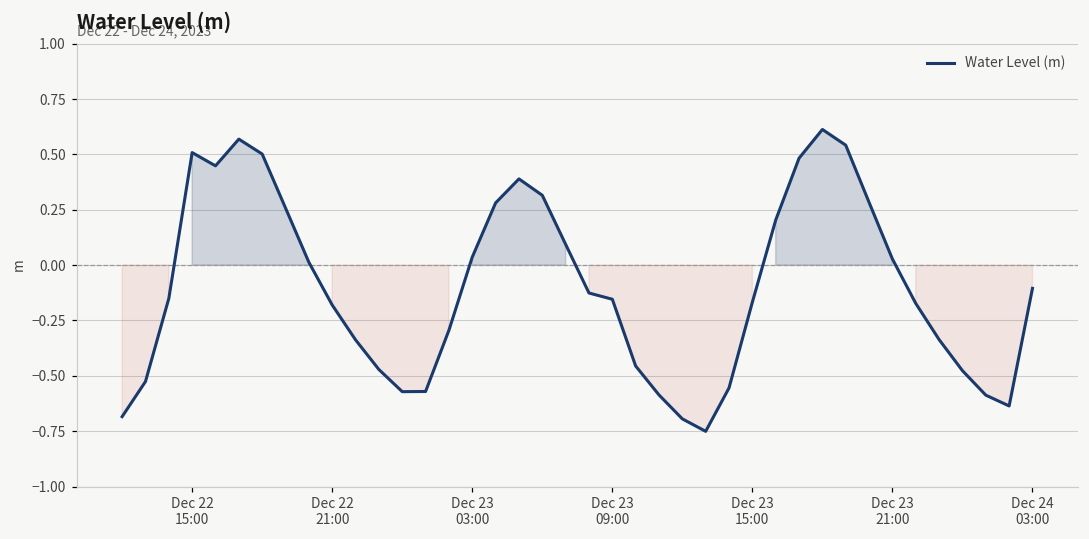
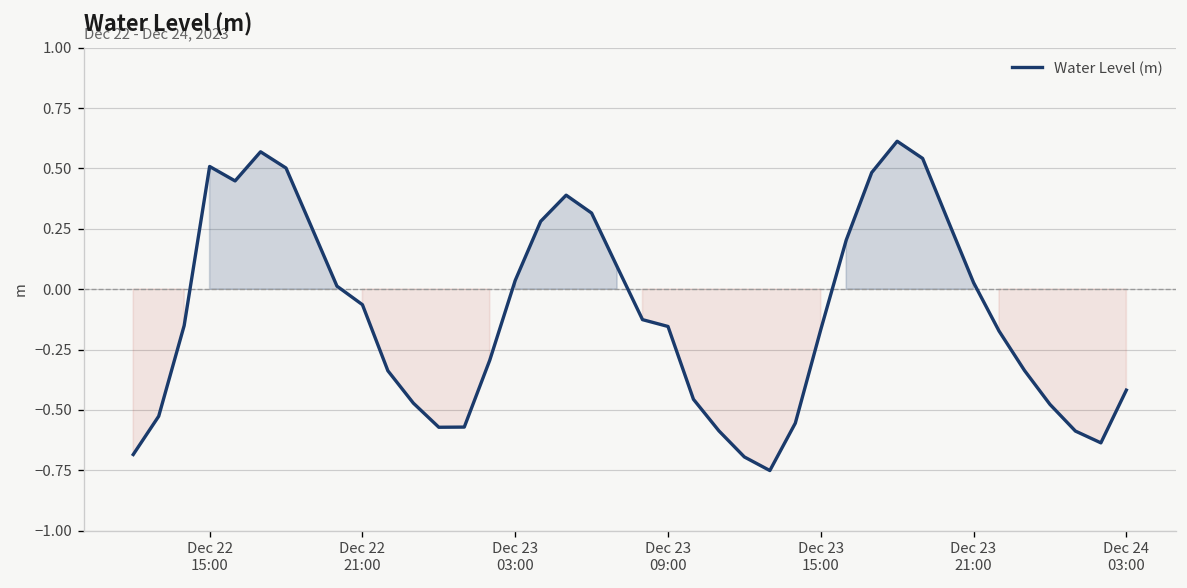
  {
    "Dec 22 15:00": 0.51,
-   "Dec 22 21:00": -0.18,
+   "Dec 22 21:00": -0.06,
    "Dec 23 03:00": 0.04,
    "Dec 23 09:00": -0.15,
    "Dec 23 15:00": -0.17,
    "Dec 23 21:00": 0.03,
-   "Dec 24 03:00": -0.11
+   "Dec 24 03:00": -0.42
  }
